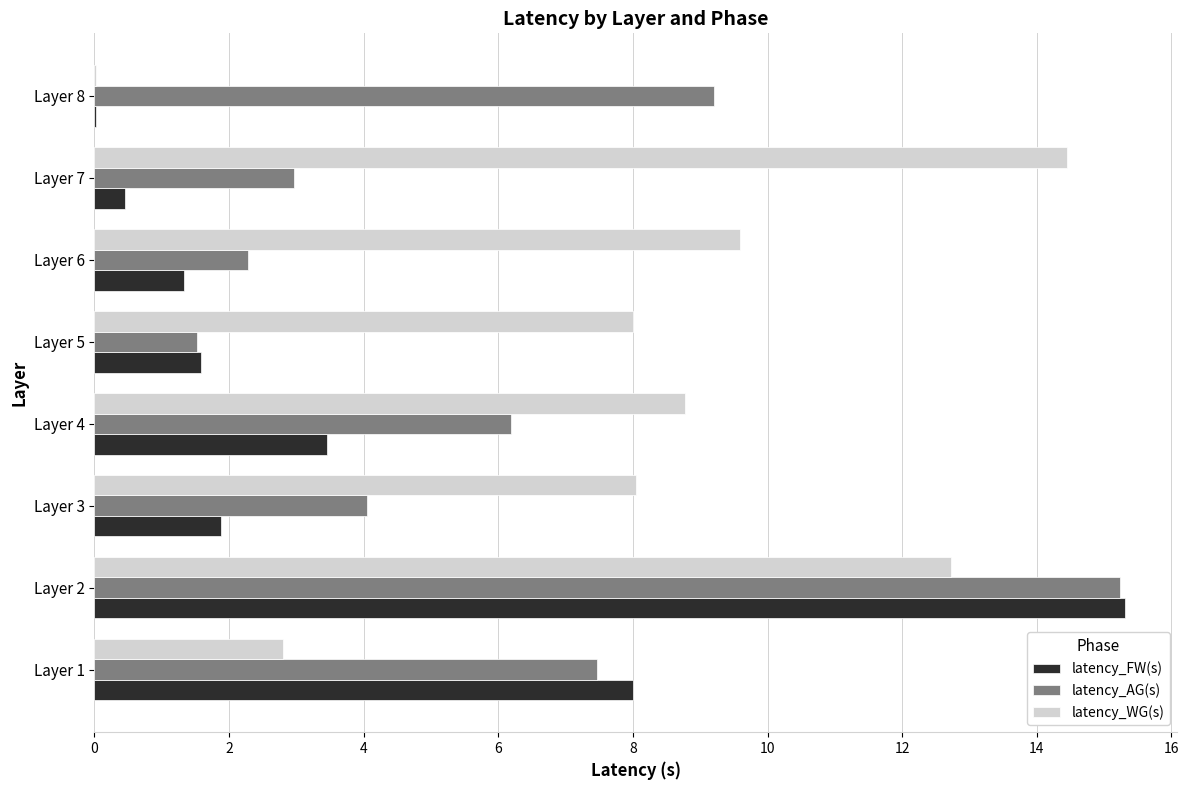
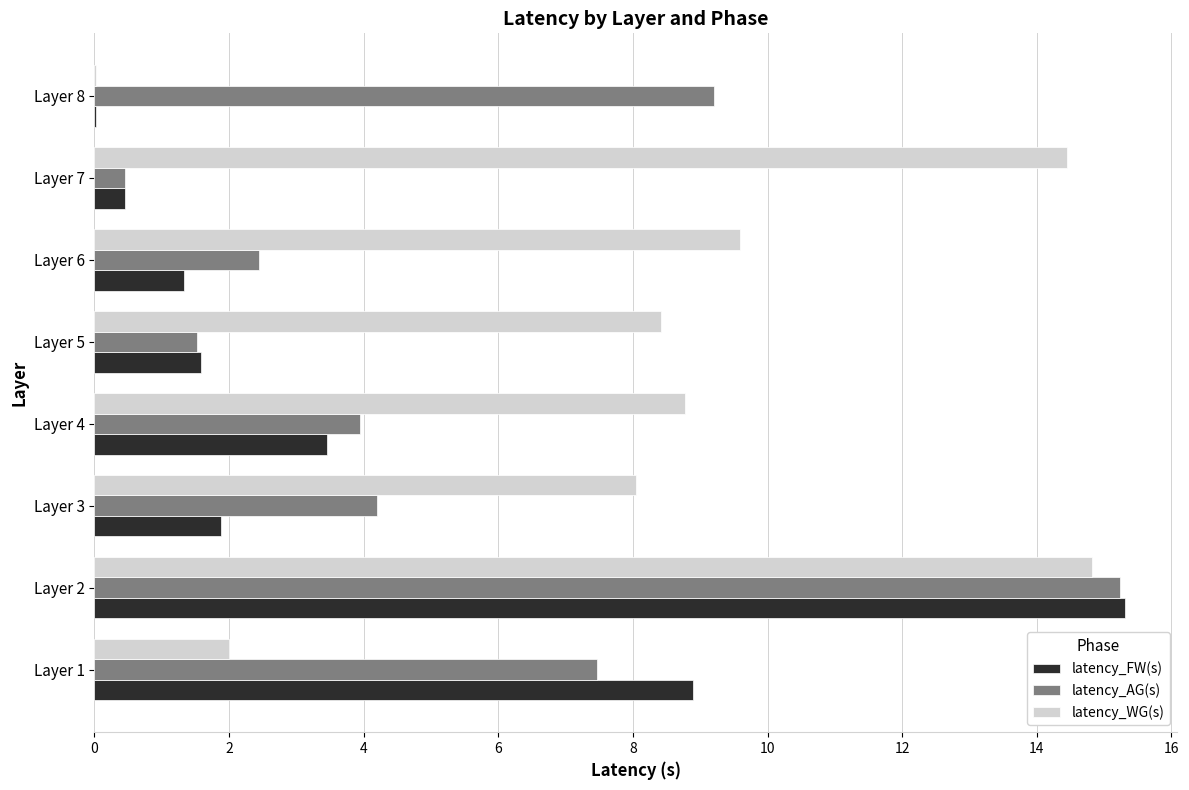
  {
    "latency_FW(s)": {
      "Layer 7": 0.5,
      "Layer 6": 1.3,
      "Layer 5": 1.6,
      "Layer 4": 3.5,
      "Layer 3": 1.9,
      "Layer 2": 15.3,
-     "Layer 1": 8.0
+     "Layer 1": 8.9
    },
    "latency_AG(s)": {
      "Layer 8": 9.2,
-     "Layer 7": 3.0,
-     "Layer 6": 2.3,
+     "Layer 7": 0.5,
+     "Layer 6": 2.4,
      "Layer 5": 1.5,
-     "Layer 4": 6.2,
-     "Layer 3": 4.0,
+     "Layer 4": 3.9,
+     "Layer 3": 4.2,
      "Layer 2": 15.2,
      "Layer 1": 7.5
    },
    "latency_WG(s)": {
      "Layer 7": 14.5,
      "Layer 6": 9.6,
-     "Layer 5": 8.0,
+     "Layer 5": 8.4,
      "Layer 4": 8.8,
      "Layer 3": 8.0,
-     "Layer 2": 12.7,
-     "Layer 1": 2.8
+     "Layer 2": 14.8,
+     "Layer 1": 2.0
    }
  }
